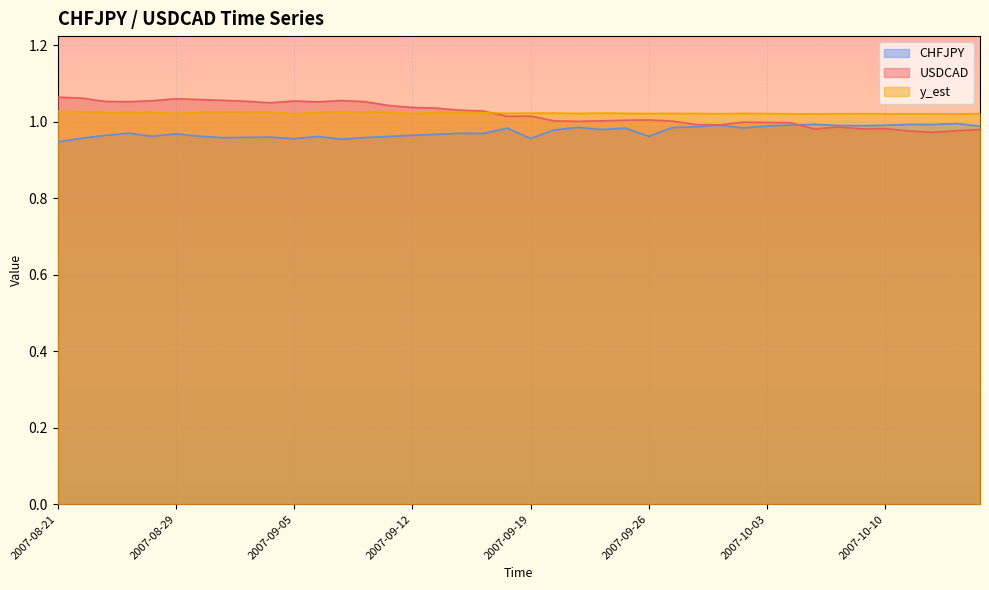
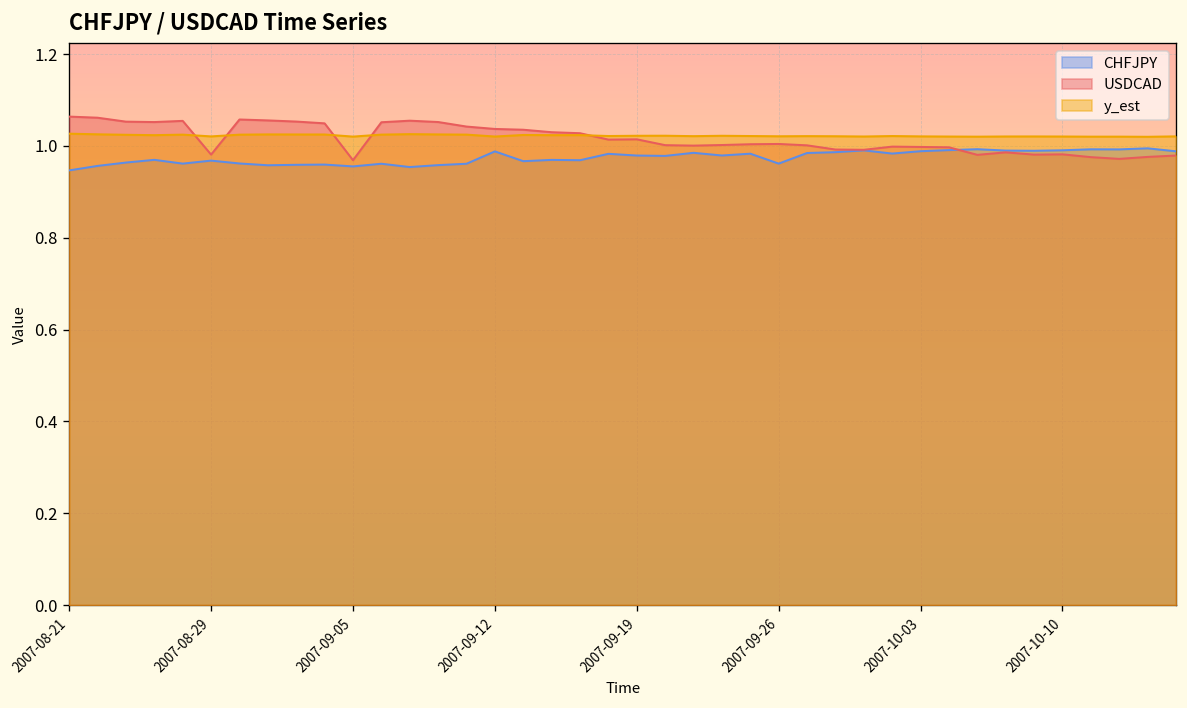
  {
    "CHFJPY": {
      "2007-08-21": 0.95,
      "2007-08-29": 0.97,
      "2007-09-05": 0.96,
-     "2007-09-12": 0.96,
-     "2007-09-19": 0.96,
+     "2007-09-12": 0.99,
+     "2007-09-19": 0.98,
      "2007-09-26": 0.96,
      "2007-10-03": 0.99,
      "2007-10-10": 0.99
    },
    "USDCAD": {
      "2007-08-21": 1.06,
-     "2007-08-29": 1.06,
-     "2007-09-05": 1.05,
+     "2007-08-29": 0.98,
+     "2007-09-05": 0.97,
      "2007-09-12": 1.04,
      "2007-09-19": 1.01,
      "2007-09-26": 1.00,
      "2007-10-03": 1.00,
      "2007-10-10": 0.98
    },
    "y_est": {
      "2007-08-21": 1.03,
      "2007-08-29": 1.02,
      "2007-09-05": 1.02,
      "2007-09-12": 1.02,
      "2007-09-19": 1.02,
      "2007-09-26": 1.02,
      "2007-10-03": 1.02,
      "2007-10-10": 1.02
    }
  }
